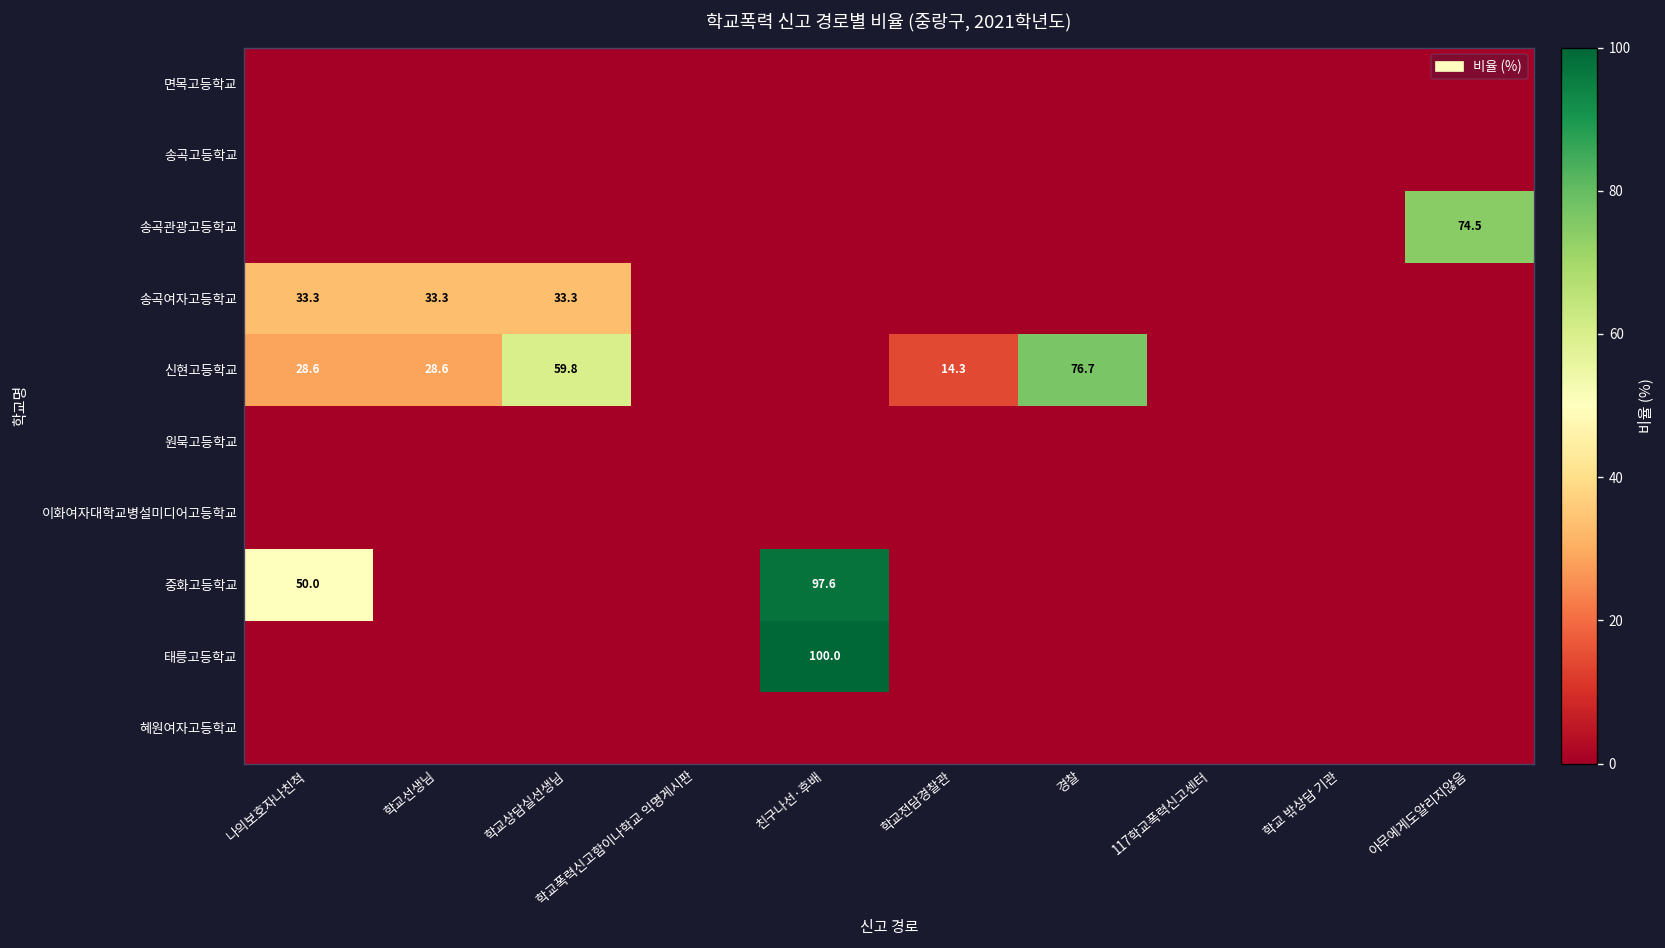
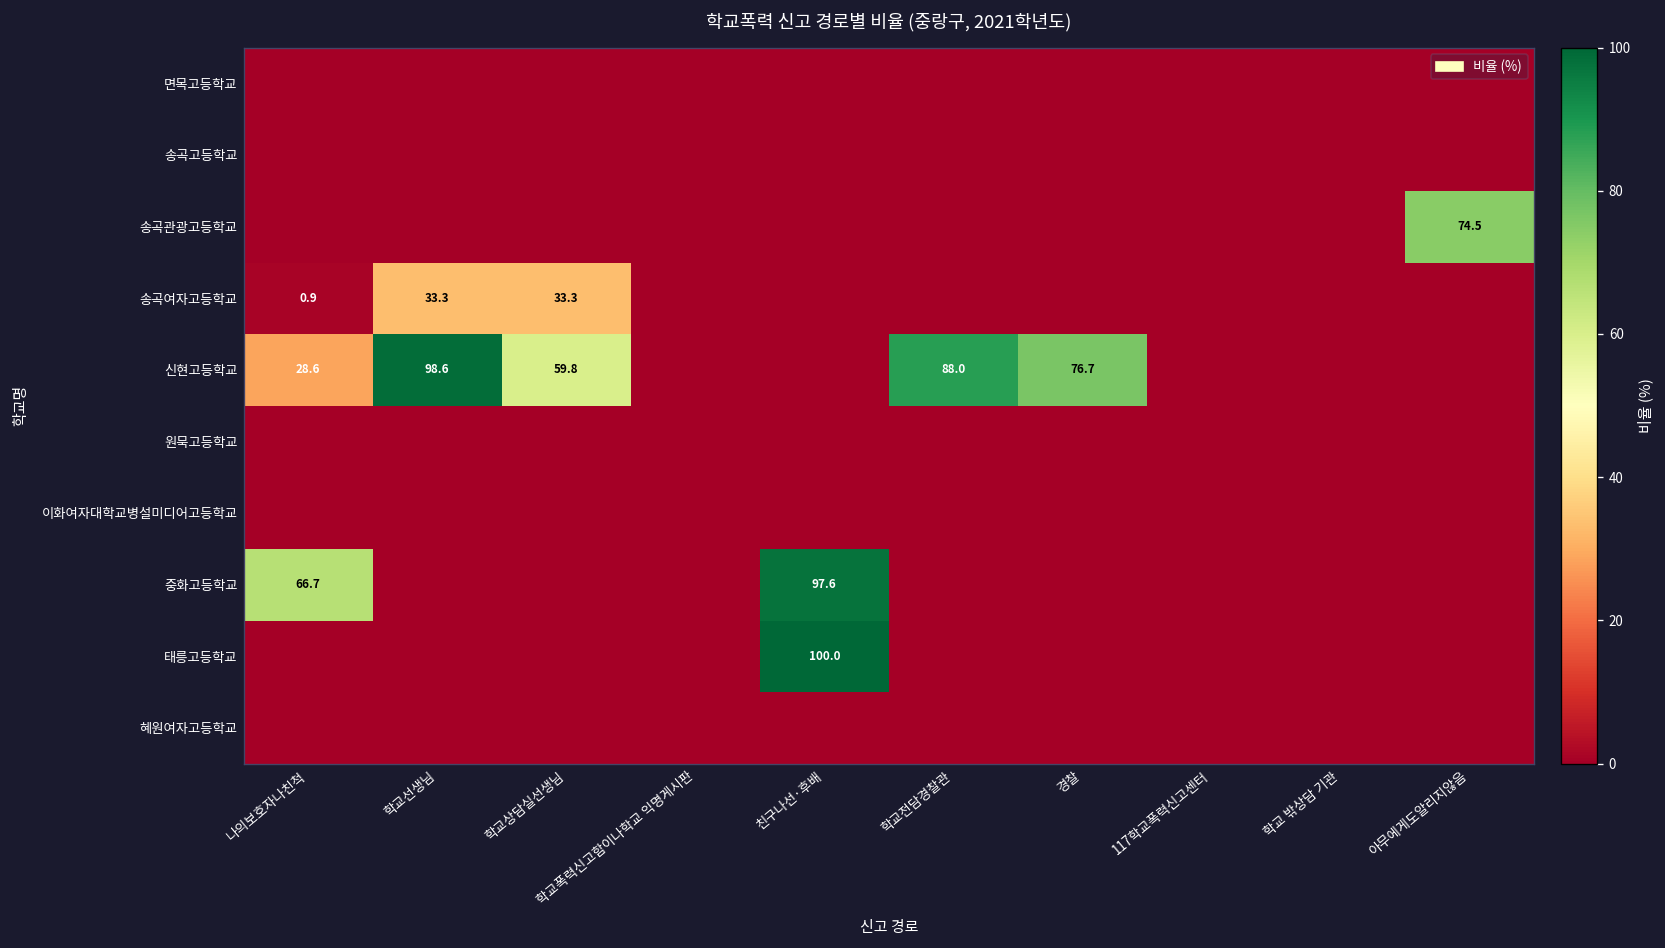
  {
    "송곡관광고등학교": {
      "아무에게도알리지않음": 74.5
    },
    "송곡여자고등학교": {
-     "나의보호자나친척": 33.3,
+     "나의보호자나친척": 0.9,
      "학교선생님": 33.3,
      "학교상담실선생님": 33.3
    },
    "신현고등학교": {
      "나의보호자나친척": 28.6,
-     "학교선생님": 28.6,
+     "학교선생님": 98.6,
      "학교상담실선생님": 59.8,
-     "학교전담경찰관": 14.3,
+     "학교전담경찰관": 88.0,
      "경찰": 76.7
    },
    "중화고등학교": {
-     "나의보호자나친척": 50.0,
+     "나의보호자나친척": 66.7,
      "친구나선·후배": 97.6
    },
    "태릉고등학교": {
      "친구나선·후배": 100.0
    }
  }
